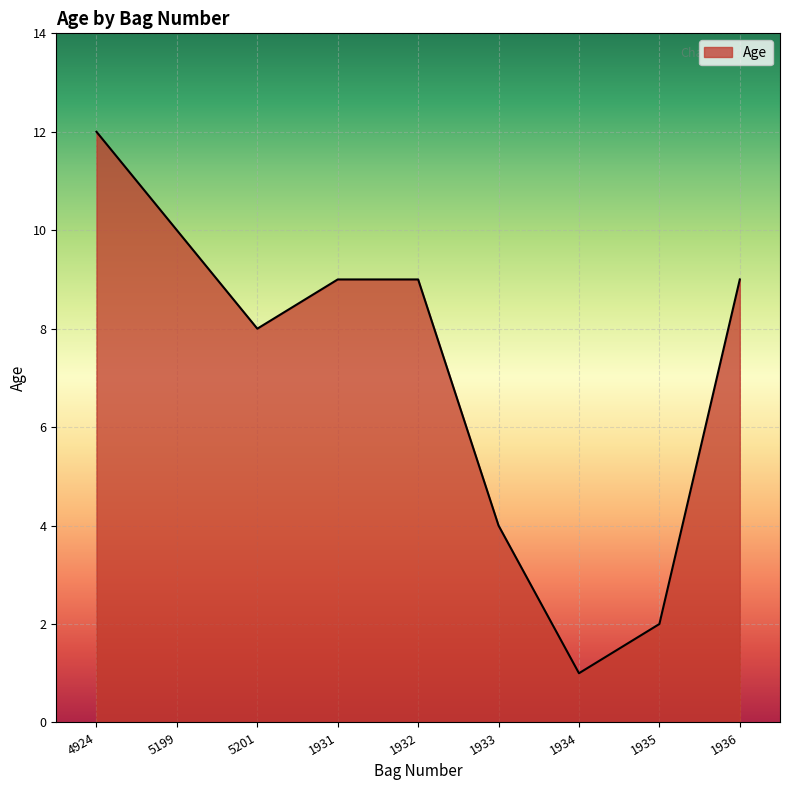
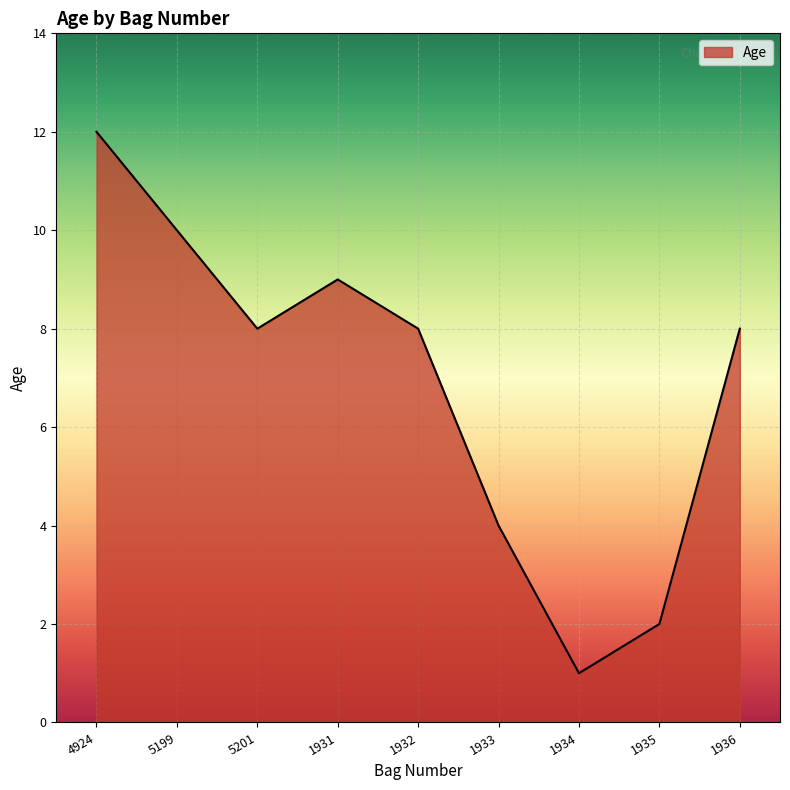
  {
    "4924": 12,
    "5199": 10,
    "5201": 8,
    "1931": 9,
-   "1932": 9,
+   "1932": 8,
    "1933": 4,
    "1934": 1,
    "1935": 2,
-   "1936": 9
+   "1936": 8
  }
